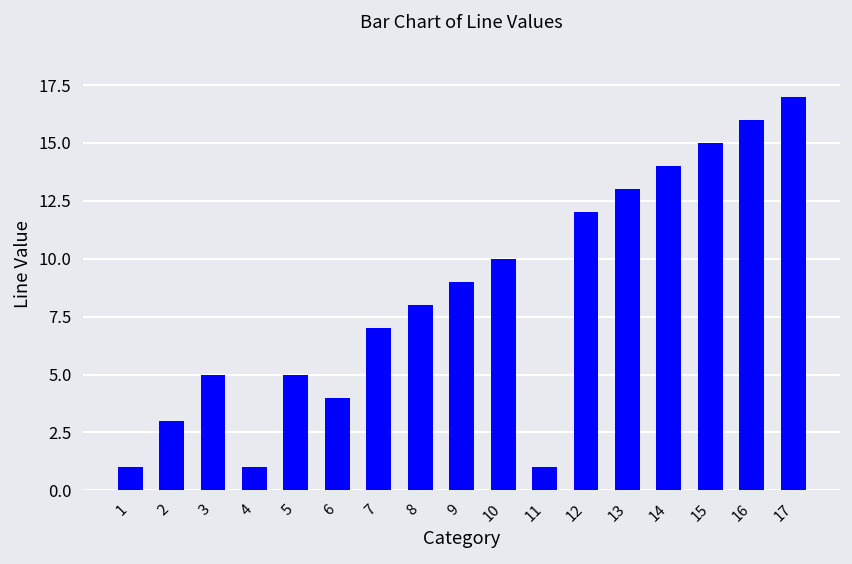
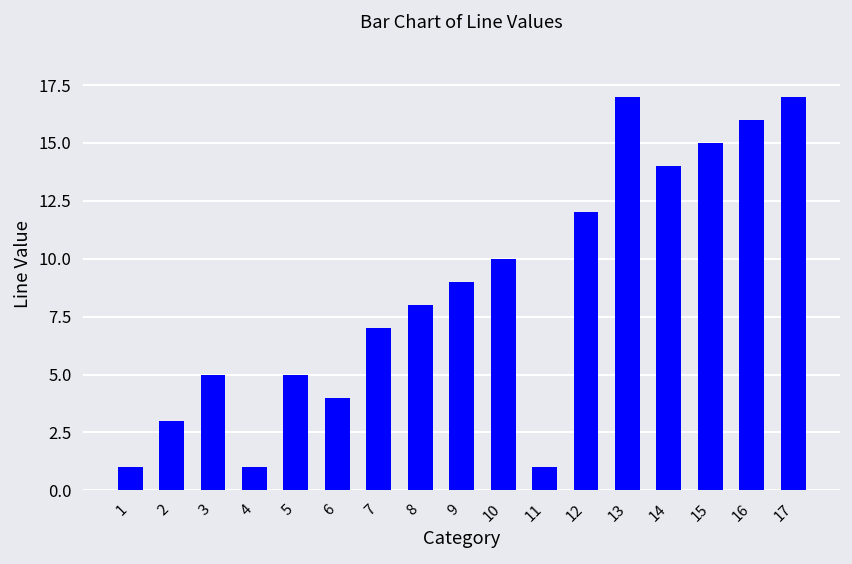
  {
    "1": 1,
    "2": 3,
    "3": 5,
    "4": 1,
    "5": 5,
    "6": 4,
    "7": 7,
    "8": 8,
    "9": 9,
    "10": 10,
    "11": 1,
    "12": 12,
-   "13": 13,
+   "13": 17,
    "14": 14,
    "15": 15,
    "16": 16,
    "17": 17
  }
